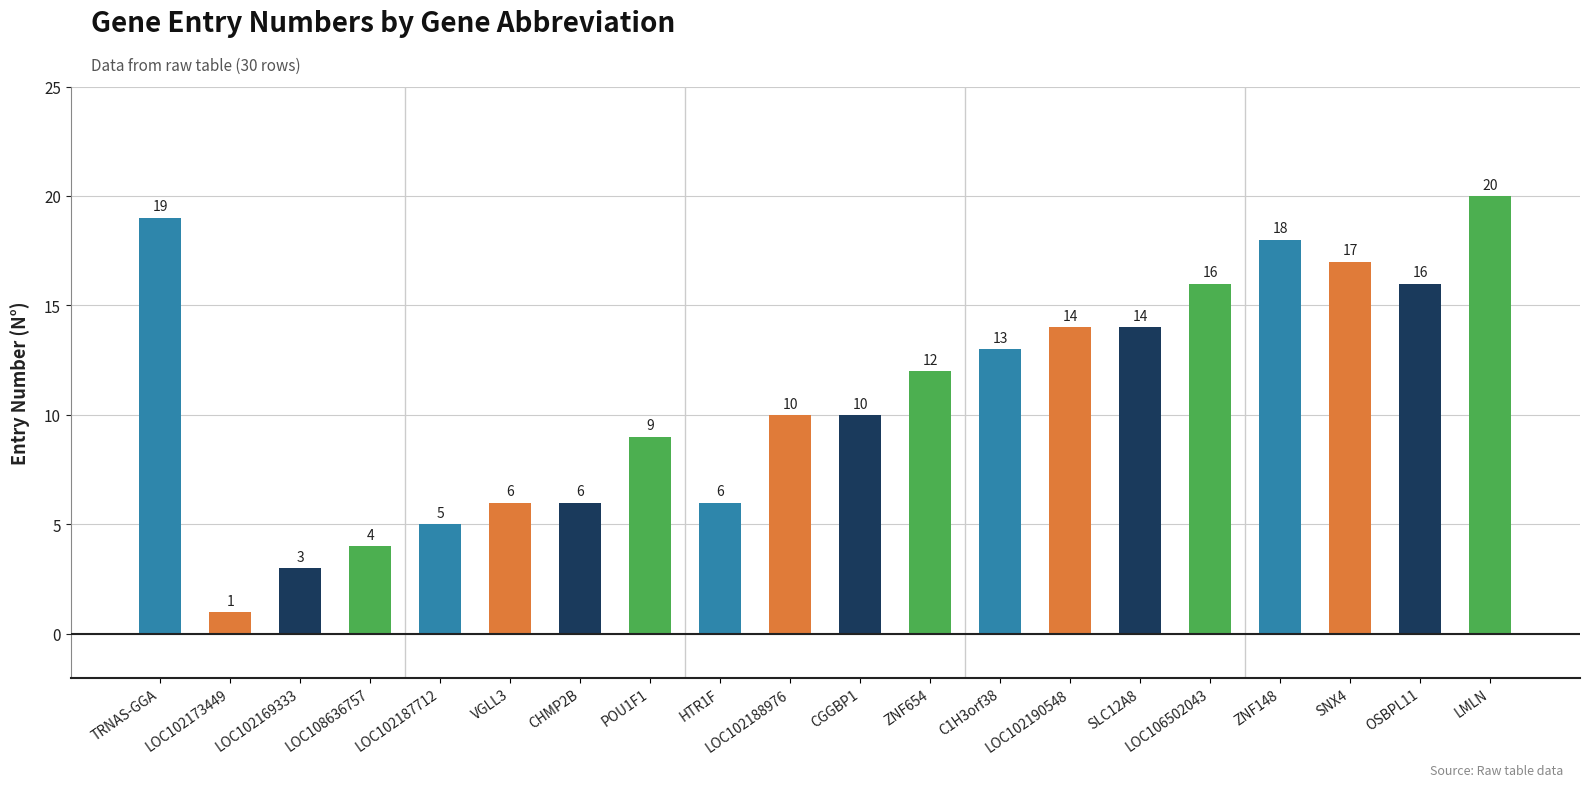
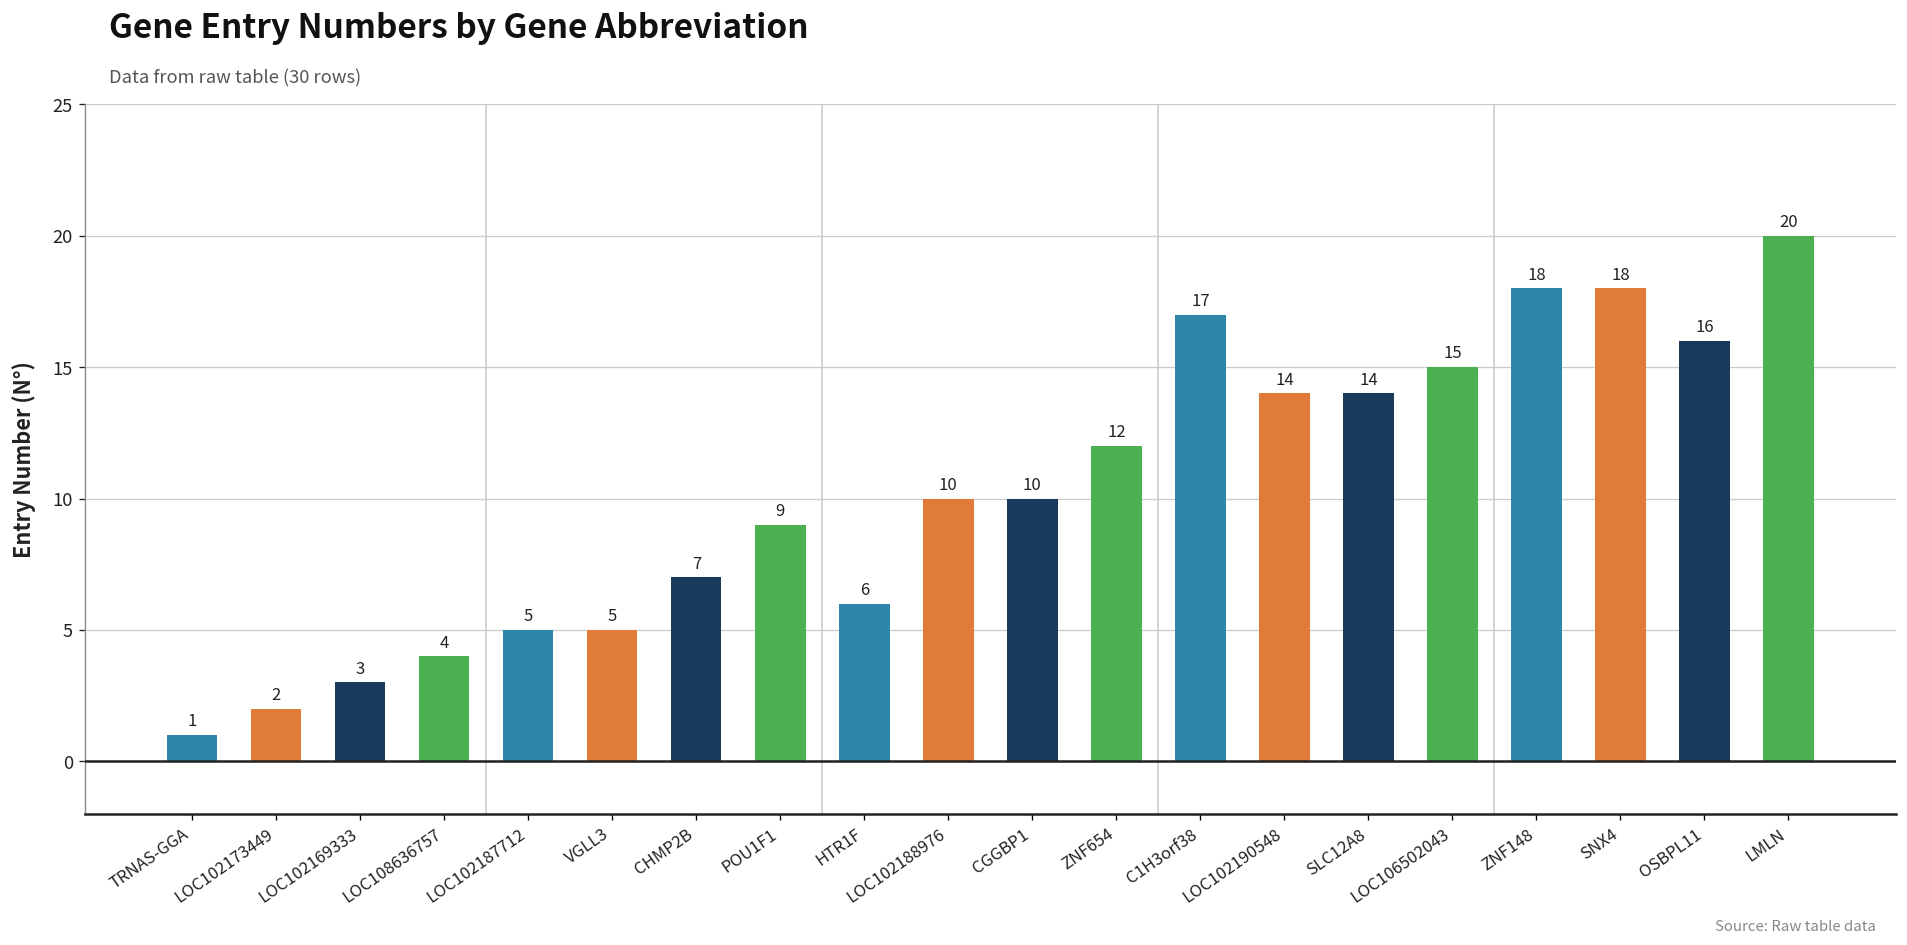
  {
-   "TRNAS-GGA": 19,
-   "LOC102173449": 1,
+   "TRNAS-GGA": 1,
+   "LOC102173449": 2,
    "LOC102169333": 3,
    "LOC108636757": 4,
    "LOC102187712": 5,
-   "VGLL3": 6,
-   "CHMP2B": 6,
+   "VGLL3": 5,
+   "CHMP2B": 7,
    "POU1F1": 9,
    "HTR1F": 6,
    "LOC102188976": 10,
    "CGGBP1": 10,
    "ZNF654": 12,
-   "C1H3orf38": 13,
+   "C1H3orf38": 17,
    "LOC102190548": 14,
    "SLC12A8": 14,
-   "LOC106502043": 16,
+   "LOC106502043": 15,
    "ZNF148": 18,
-   "SNX4": 17,
+   "SNX4": 18,
    "OSBPL11": 16,
    "LMLN": 20
  }
